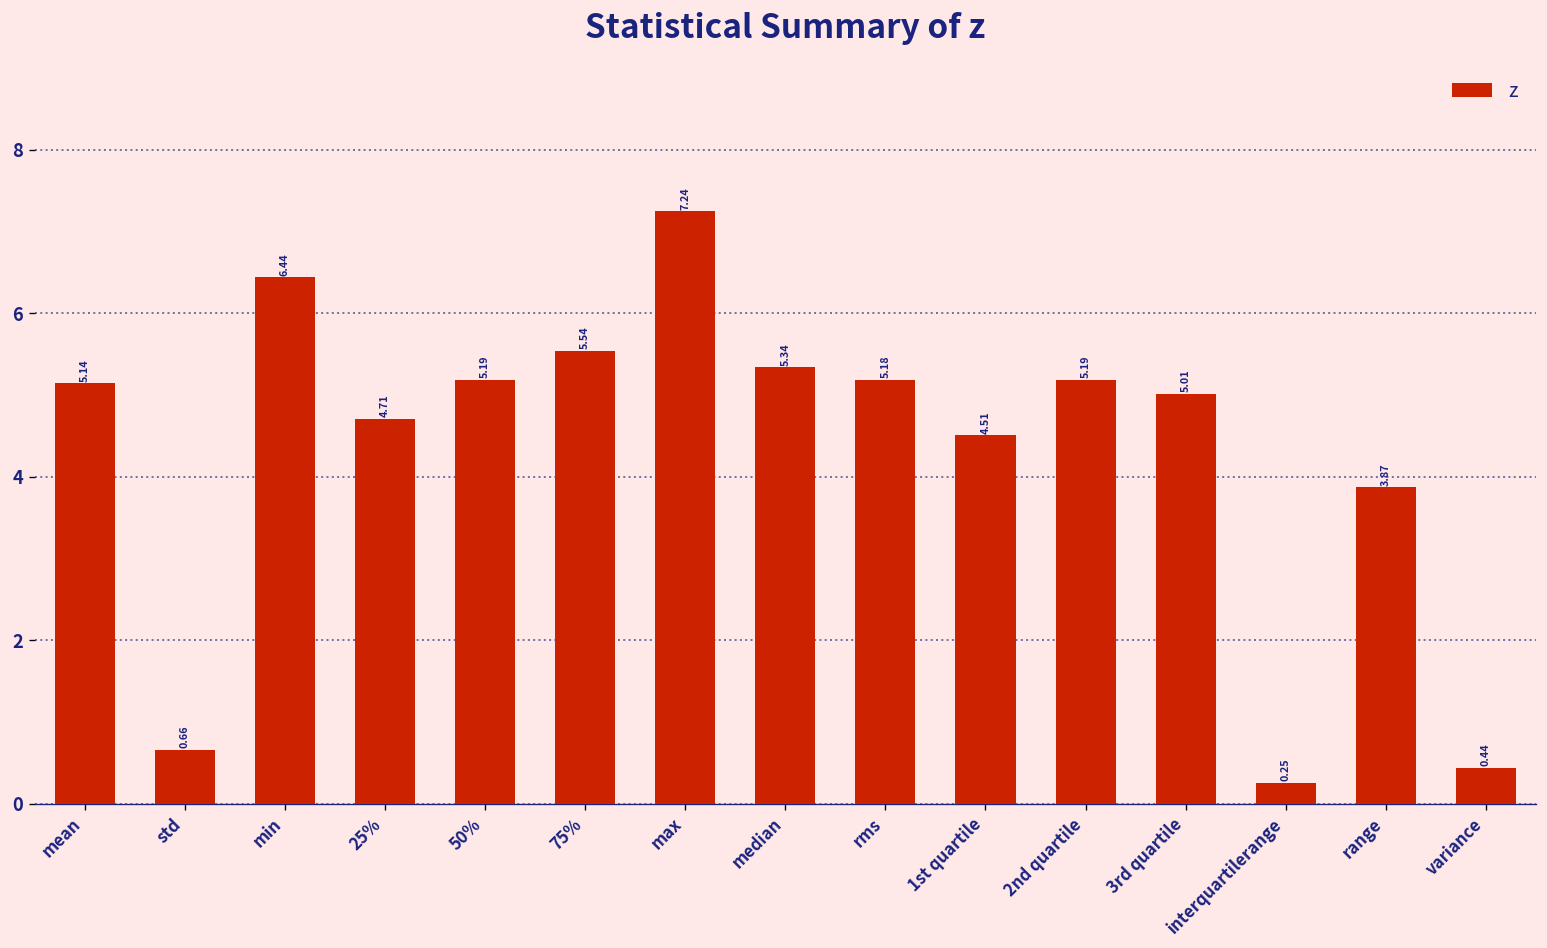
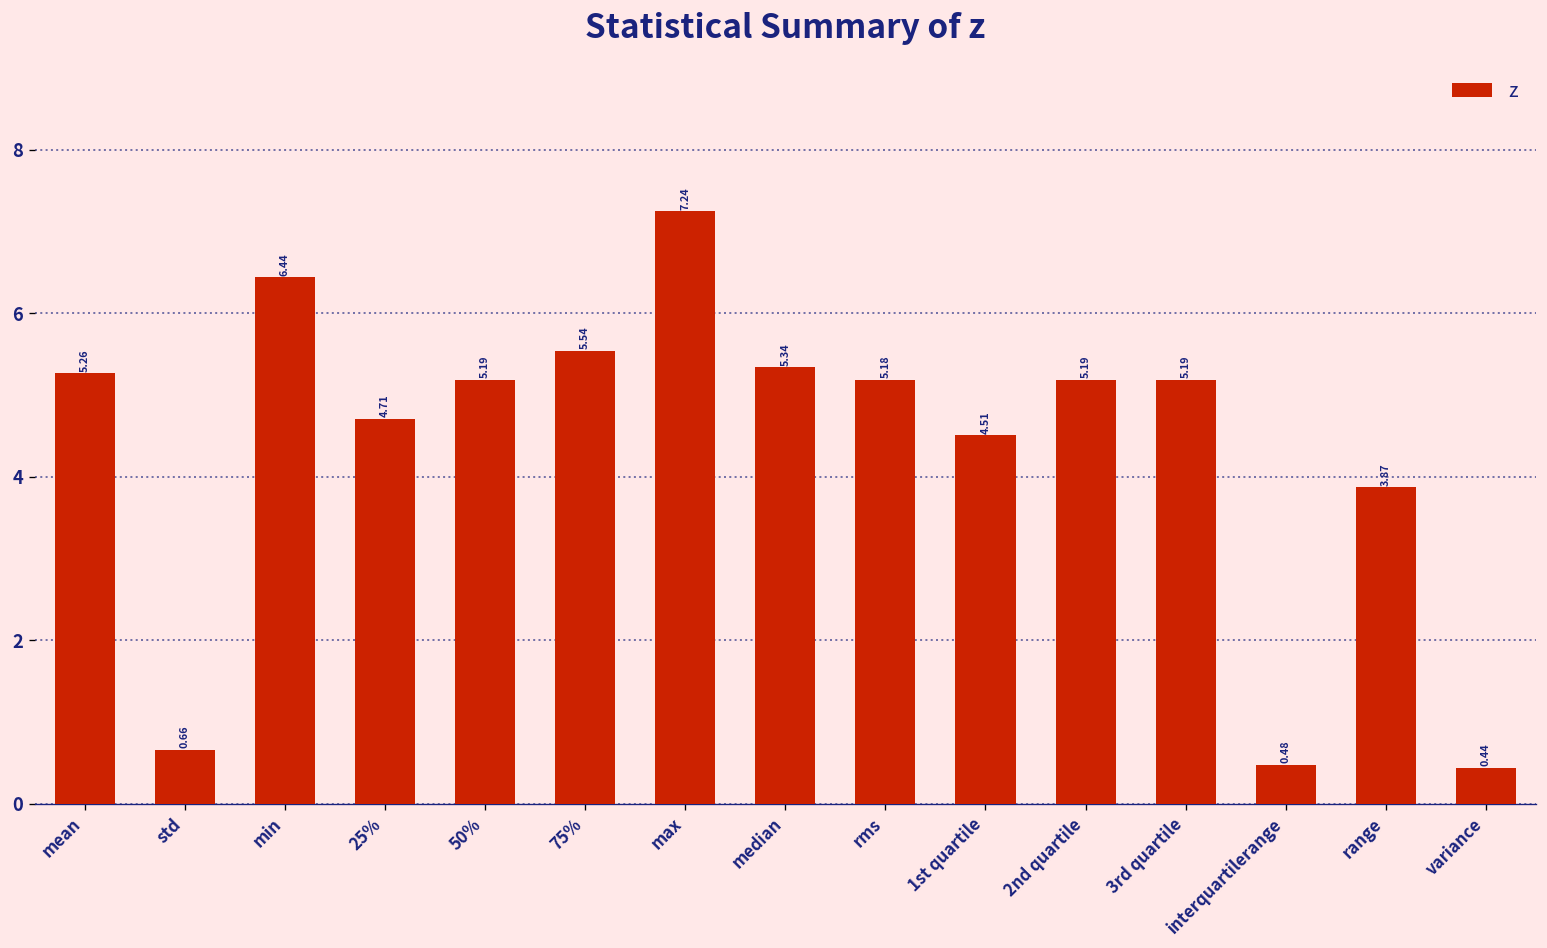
  {
-   "mean": 5.14,
+   "mean": 5.26,
    "std": 0.66,
    "min": 6.44,
    "25%": 4.71,
    "50%": 5.19,
    "75%": 5.54,
    "max": 7.24,
    "median": 5.34,
    "rms": 5.18,
    "1st quartile": 4.51,
    "2nd quartile": 5.19,
-   "3rd quartile": 5.01,
-   "interquartilerange": 0.25,
+   "3rd quartile": 5.19,
+   "interquartilerange": 0.48,
    "range": 3.87,
    "variance": 0.44
  }
